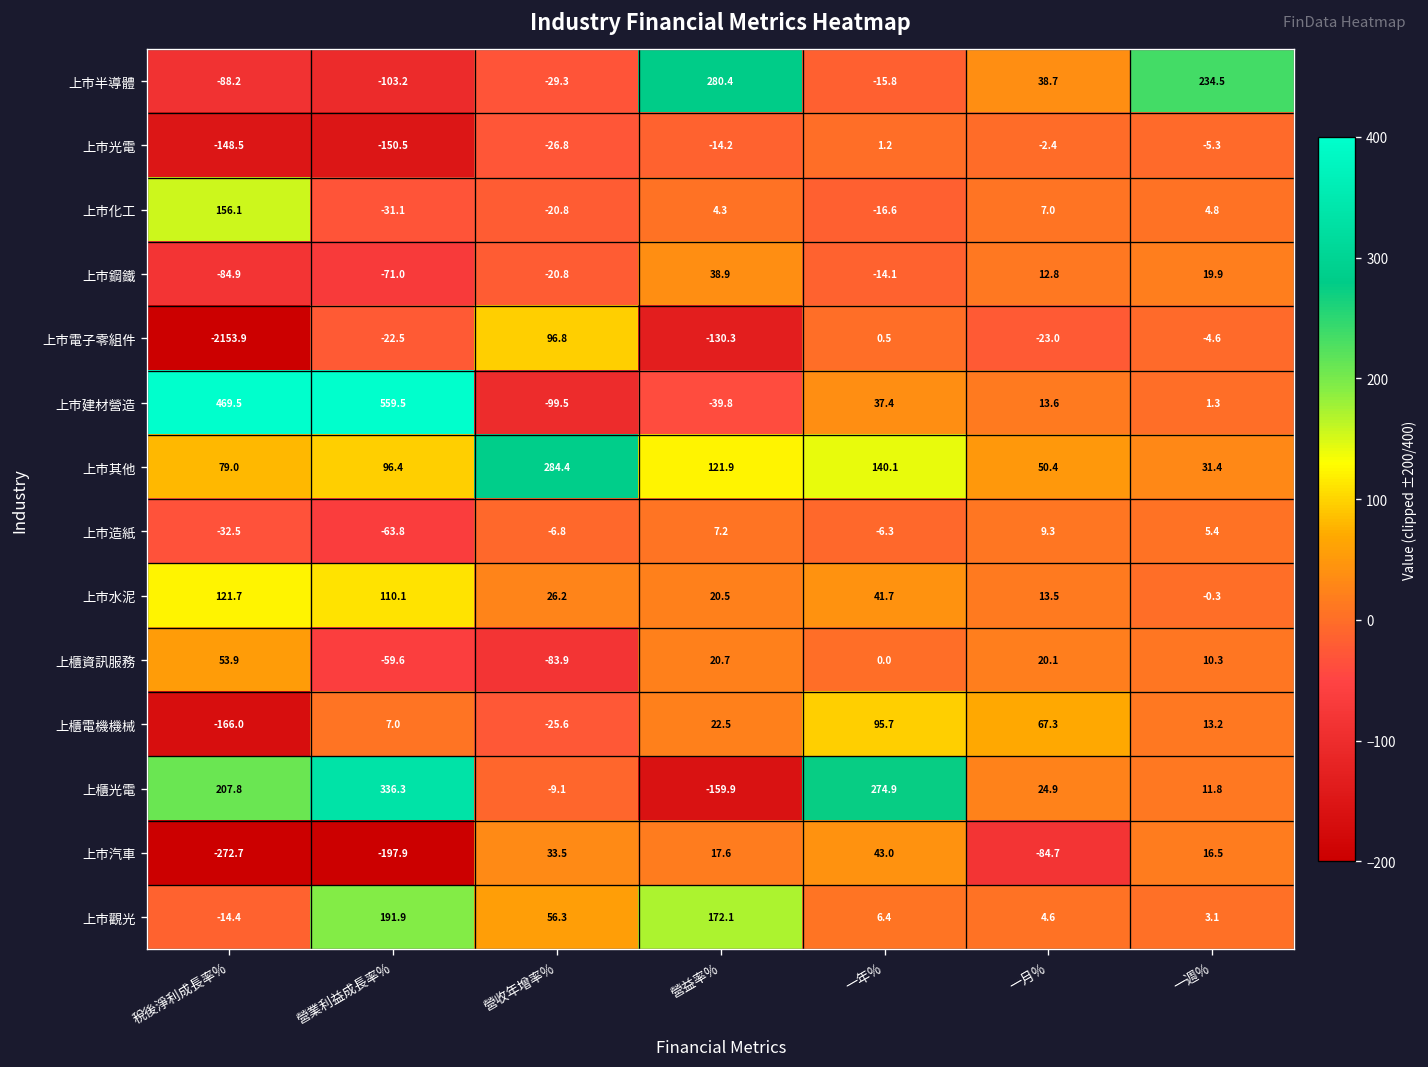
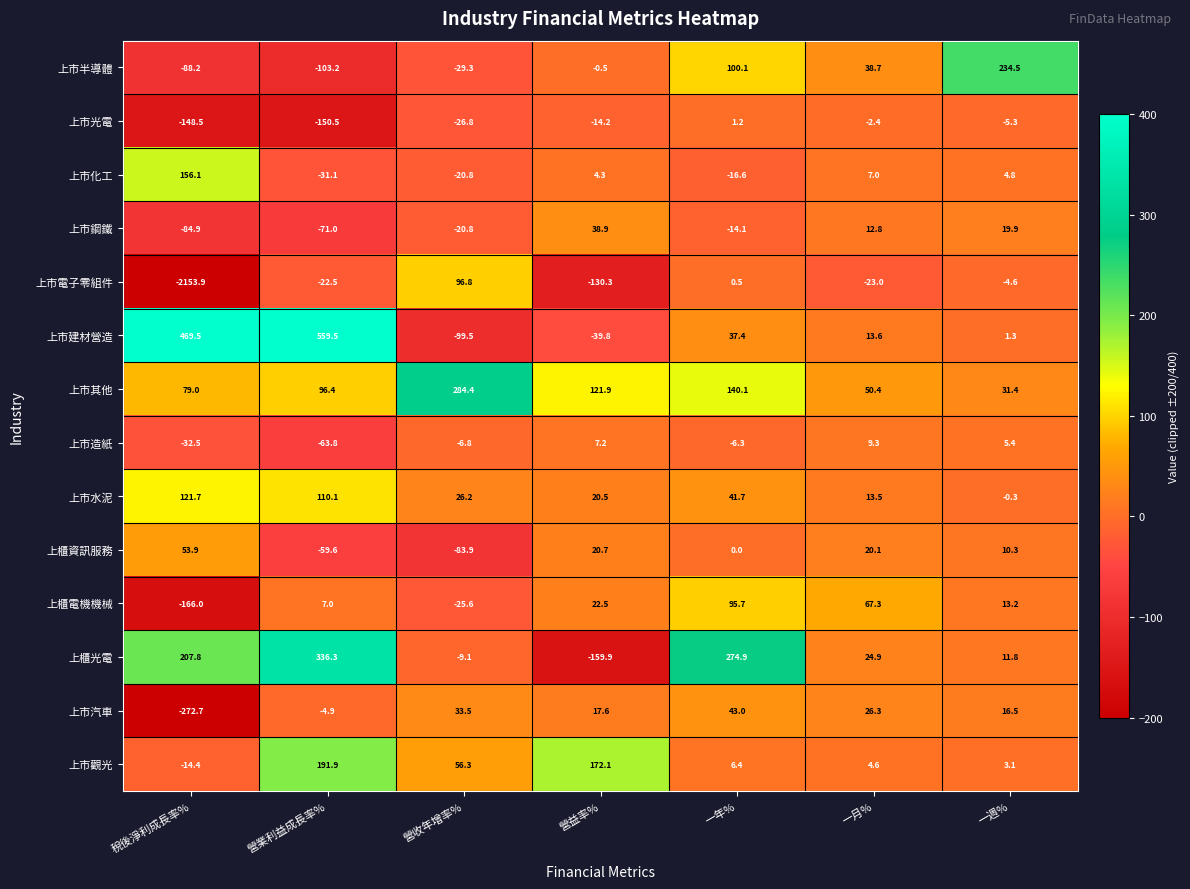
  {
    "上市半導體": {
      "稅後淨利成長率%": -88.2,
      "營業利益成長率%": -103.2,
      "營收年增率%": -29.3,
-     "營益率%": 280.4,
-     "一年%": -15.8,
+     "營益率%": -0.5,
+     "一年%": 100.1,
      "一月%": 38.7,
      "一週%": 234.5
    },
    "上市光電": {
      "稅後淨利成長率%": -148.5,
      "營業利益成長率%": -150.5,
      "營收年增率%": -26.8,
      "營益率%": -14.2,
      "一年%": 1.2,
      "一月%": -2.4,
      "一週%": -5.3
    },
    "上市化工": {
      "稅後淨利成長率%": 156.1,
      "營業利益成長率%": -31.1,
      "營收年增率%": -20.8,
      "營益率%": 4.3,
      "一年%": -16.6,
      "一月%": 7.0,
      "一週%": 4.8
    },
    "上市鋼鐵": {
      "稅後淨利成長率%": -84.9,
      "營業利益成長率%": -71.0,
      "營收年增率%": -20.8,
      "營益率%": 38.9,
      "一年%": -14.1,
      "一月%": 12.8,
      "一週%": 19.9
    },
    "上市電子零組件": {
      "稅後淨利成長率%": -2153.9,
      "營業利益成長率%": -22.5,
      "營收年增率%": 96.8,
      "營益率%": -130.3,
      "一年%": 0.5,
      "一月%": -23.0,
      "一週%": -4.6
    },
    "上市建材營造": {
      "稅後淨利成長率%": 469.5,
      "營業利益成長率%": 559.5,
      "營收年增率%": -99.5,
      "營益率%": -39.8,
      "一年%": 37.4,
      "一月%": 13.6,
      "一週%": 1.3
    },
    "上市其他": {
      "稅後淨利成長率%": 79.0,
      "營業利益成長率%": 96.4,
      "營收年增率%": 284.4,
      "營益率%": 121.9,
      "一年%": 140.1,
      "一月%": 50.4,
      "一週%": 31.4
    },
    "上市造紙": {
      "稅後淨利成長率%": -32.5,
      "營業利益成長率%": -63.8,
      "營收年增率%": -6.8,
      "營益率%": 7.2,
      "一年%": -6.3,
      "一月%": 9.3,
      "一週%": 5.4
    },
    "上市水泥": {
      "稅後淨利成長率%": 121.7,
      "營業利益成長率%": 110.1,
      "營收年增率%": 26.2,
      "營益率%": 20.5,
      "一年%": 41.7,
      "一月%": 13.5,
      "一週%": -0.3
    },
    "上櫃資訊服務": {
      "稅後淨利成長率%": 53.9,
      "營業利益成長率%": -59.6,
      "營收年增率%": -83.9,
      "營益率%": 20.7,
      "一年%": 0.0,
      "一月%": 20.1,
      "一週%": 10.3
    },
    "上櫃電機機械": {
      "稅後淨利成長率%": -166.0,
      "營業利益成長率%": 7.0,
      "營收年增率%": -25.6,
      "營益率%": 22.5,
      "一年%": 95.7,
      "一月%": 67.3,
      "一週%": 13.2
    },
    "上櫃光電": {
      "稅後淨利成長率%": 207.8,
      "營業利益成長率%": 336.3,
      "營收年增率%": -9.1,
      "營益率%": -159.9,
      "一年%": 274.9,
      "一月%": 24.9,
      "一週%": 11.8
    },
    "上市汽車": {
      "稅後淨利成長率%": -272.7,
-     "營業利益成長率%": -197.9,
+     "營業利益成長率%": -4.9,
      "營收年增率%": 33.5,
      "營益率%": 17.6,
      "一年%": 43.0,
-     "一月%": -84.7,
+     "一月%": 26.3,
      "一週%": 16.5
    },
    "上市觀光": {
      "稅後淨利成長率%": -14.4,
      "營業利益成長率%": 191.9,
      "營收年增率%": 56.3,
      "營益率%": 172.1,
      "一年%": 6.4,
      "一月%": 4.6,
      "一週%": 3.1
    }
  }
